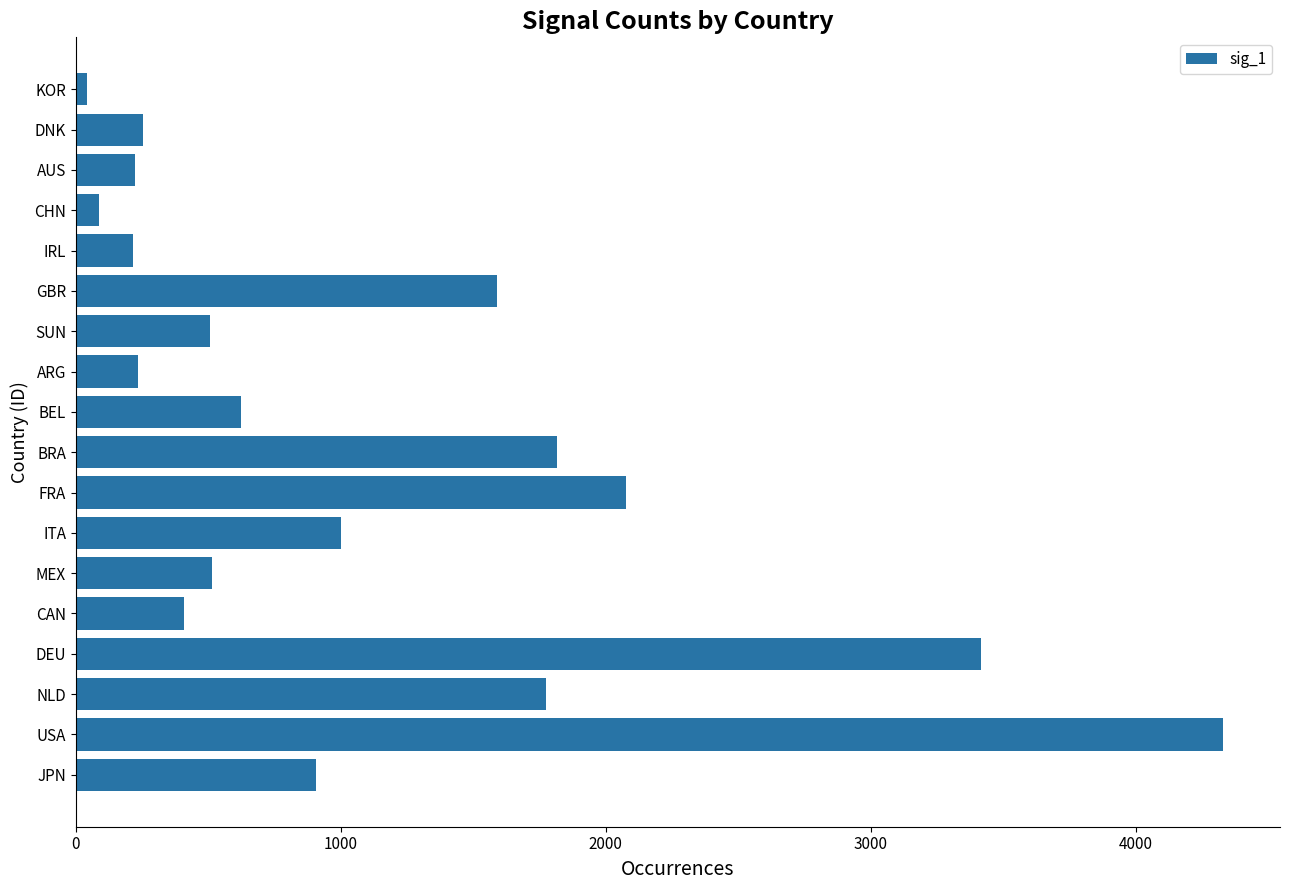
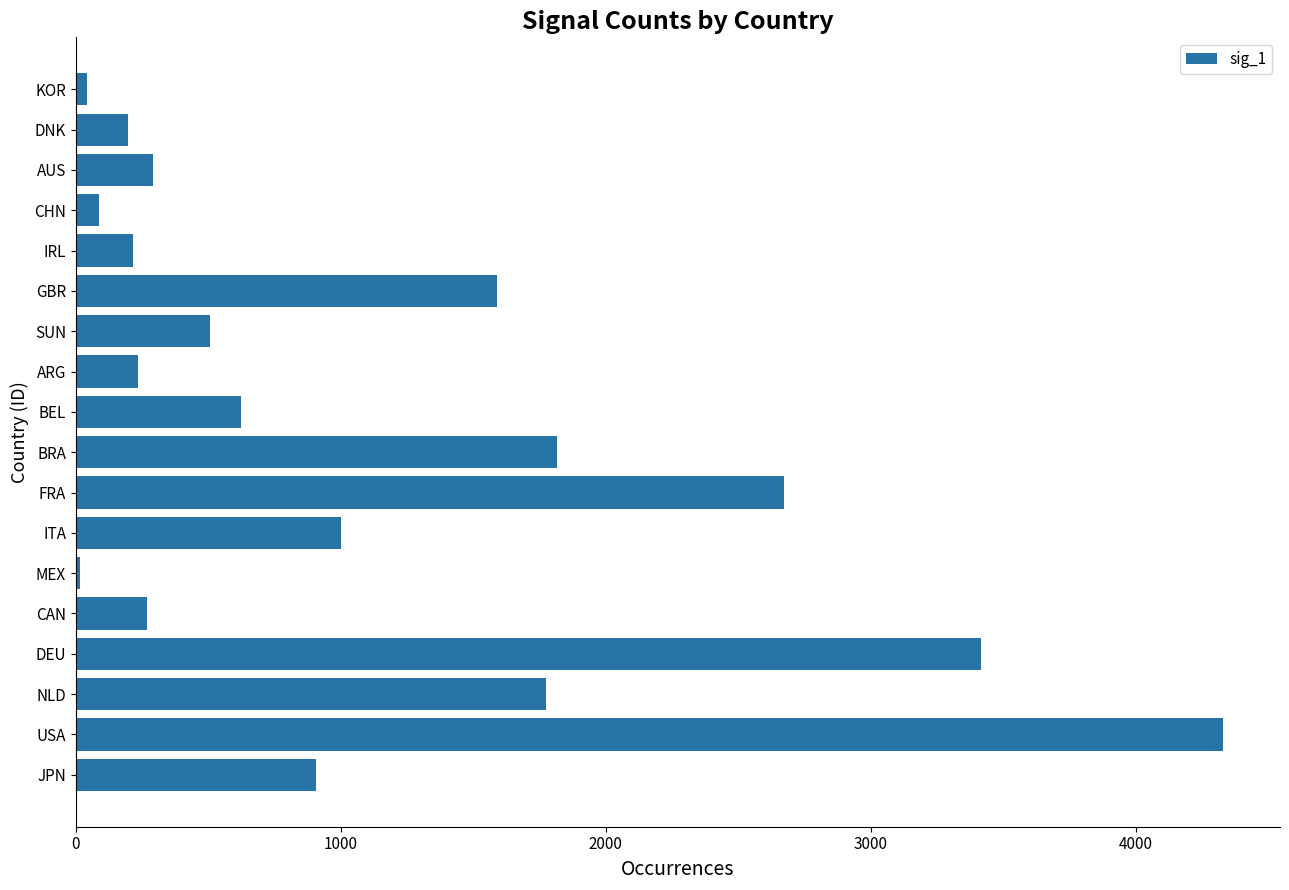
  {
    "KOR": 40,
-   "DNK": 250,
-   "AUS": 220,
+   "DNK": 200,
+   "AUS": 290,
    "CHN": 90,
    "IRL": 210,
    "GBR": 1590,
    "SUN": 510,
    "ARG": 230,
    "BEL": 620,
    "BRA": 1810,
-   "FRA": 2080,
+   "FRA": 2670,
    "ITA": 1000,
-   "MEX": 510,
-   "CAN": 410,
+   "MEX": 10,
+   "CAN": 270,
    "DEU": 3420,
    "NLD": 1780,
    "USA": 4330,
    "JPN": 910
  }
